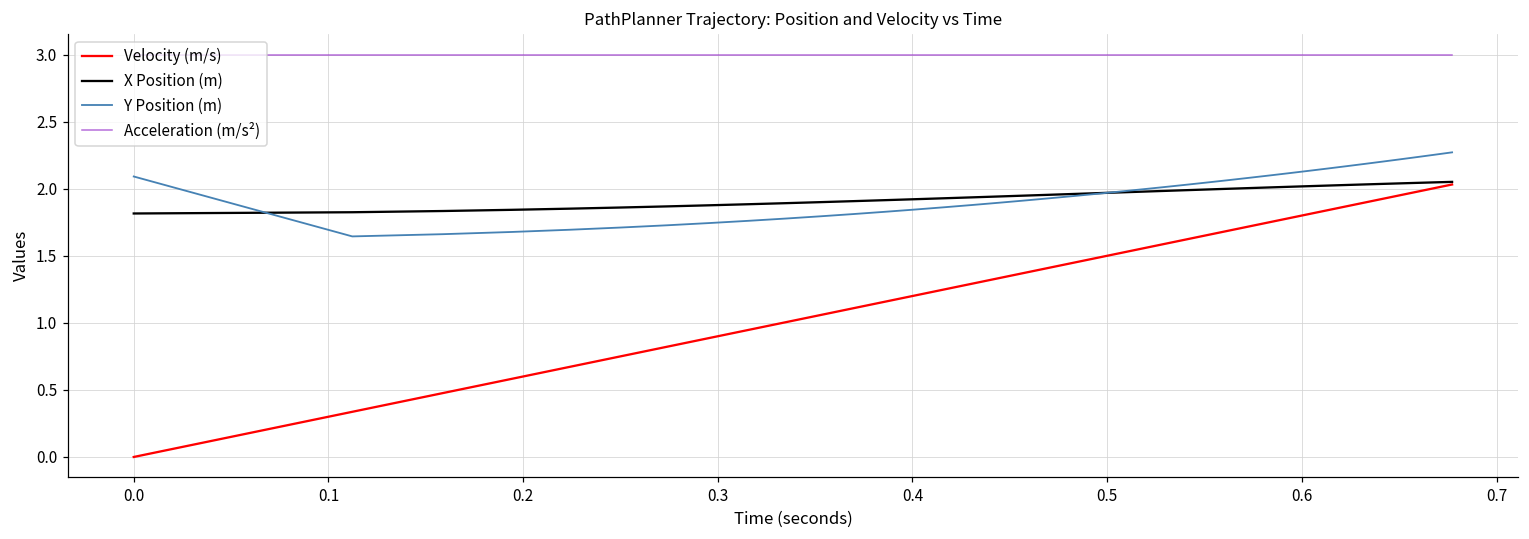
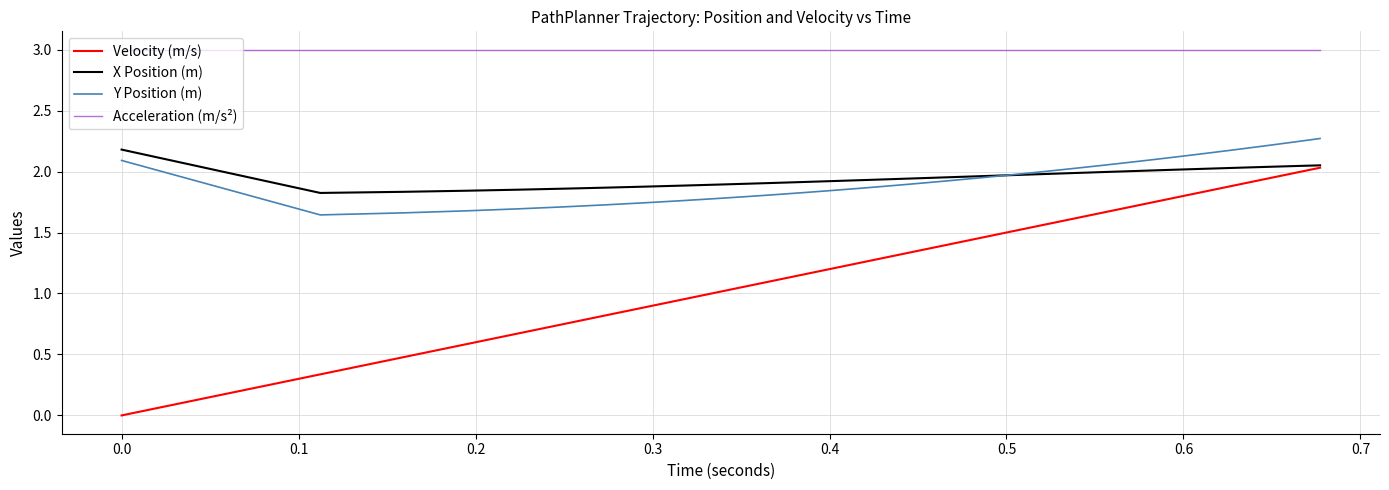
  {
    "Velocity (m/s)": {
      "0.0": 0.00
    },
    "X Position (m)": {
-     "0.0": 1.82
+     "0.0": 2.18
    },
    "Y Position (m)": {
      "0.0": 2.09
    }
  }
